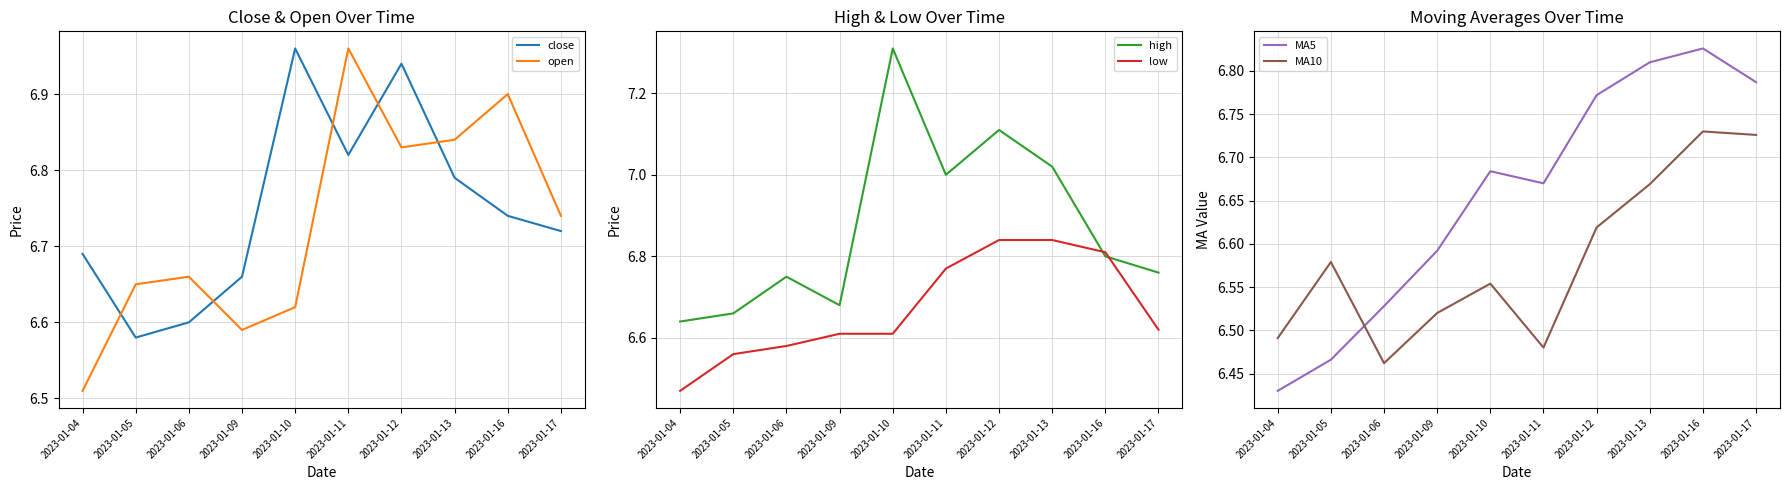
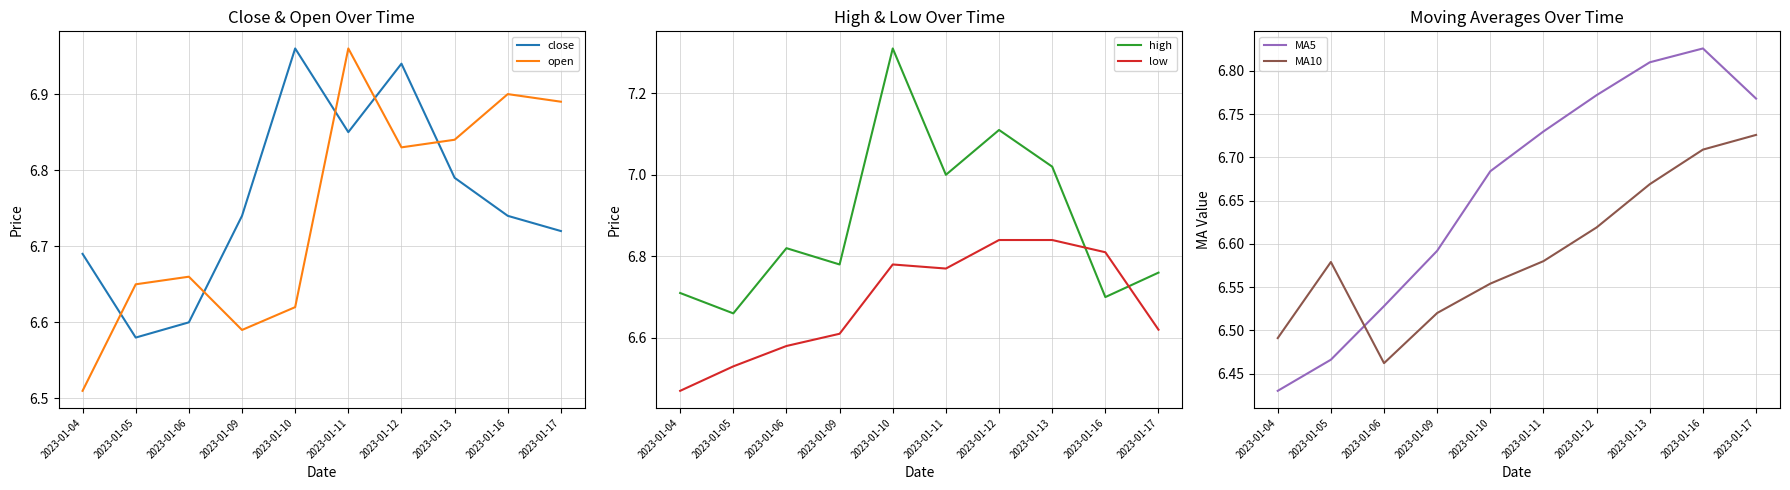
  {
    "Close & Open Over Time": {
      "close": {
        "2023-01-04": 6.69,
        "2023-01-05": 6.58,
        "2023-01-06": 6.60,
-       "2023-01-09": 6.66,
+       "2023-01-09": 6.74,
        "2023-01-10": 6.96,
-       "2023-01-11": 6.82,
+       "2023-01-11": 6.85,
        "2023-01-12": 6.94,
        "2023-01-13": 6.79,
        "2023-01-16": 6.74,
        "2023-01-17": 6.72
      },
      "open": {
        "2023-01-04": 6.51,
        "2023-01-05": 6.65,
        "2023-01-06": 6.66,
        "2023-01-09": 6.59,
        "2023-01-10": 6.62,
        "2023-01-11": 6.96,
        "2023-01-12": 6.83,
        "2023-01-13": 6.84,
        "2023-01-16": 6.90,
-       "2023-01-17": 6.74
+       "2023-01-17": 6.89
      }
    },
    "High & Low Over Time": {
      "high": {
-       "2023-01-04": 6.64,
+       "2023-01-04": 6.71,
        "2023-01-05": 6.66,
-       "2023-01-06": 6.75,
-       "2023-01-09": 6.68,
+       "2023-01-06": 6.82,
+       "2023-01-09": 6.78,
        "2023-01-10": 7.31,
        "2023-01-11": 7.00,
        "2023-01-12": 7.11,
        "2023-01-13": 7.02,
-       "2023-01-16": 6.8,
+       "2023-01-16": 6.7,
        "2023-01-17": 6.76
      },
      "low": {
        "2023-01-04": 6.47,
-       "2023-01-05": 6.56,
+       "2023-01-05": 6.53,
        "2023-01-06": 6.58,
        "2023-01-09": 6.61,
-       "2023-01-10": 6.61,
+       "2023-01-10": 6.78,
        "2023-01-11": 6.77,
        "2023-01-12": 6.84,
        "2023-01-13": 6.84,
        "2023-01-16": 6.81,
        "2023-01-17": 6.62
      }
    },
    "Moving Averages Over Time": {
      "MA5": {
        "2023-01-04": 6.43,
        "2023-01-05": 6.47,
        "2023-01-06": 6.53,
        "2023-01-09": 6.59,
        "2023-01-10": 6.68,
-       "2023-01-11": 6.67,
+       "2023-01-11": 6.73,
        "2023-01-12": 6.77,
        "2023-01-13": 6.81,
        "2023-01-16": 6.83,
-       "2023-01-17": 6.79
+       "2023-01-17": 6.77
      },
      "MA10": {
        "2023-01-04": 6.49,
        "2023-01-05": 6.58,
        "2023-01-06": 6.46,
        "2023-01-09": 6.52,
        "2023-01-10": 6.55,
-       "2023-01-11": 6.48,
+       "2023-01-11": 6.58,
        "2023-01-12": 6.62,
        "2023-01-13": 6.67,
-       "2023-01-16": 6.73,
+       "2023-01-16": 6.71,
        "2023-01-17": 6.73
      }
    }
  }
